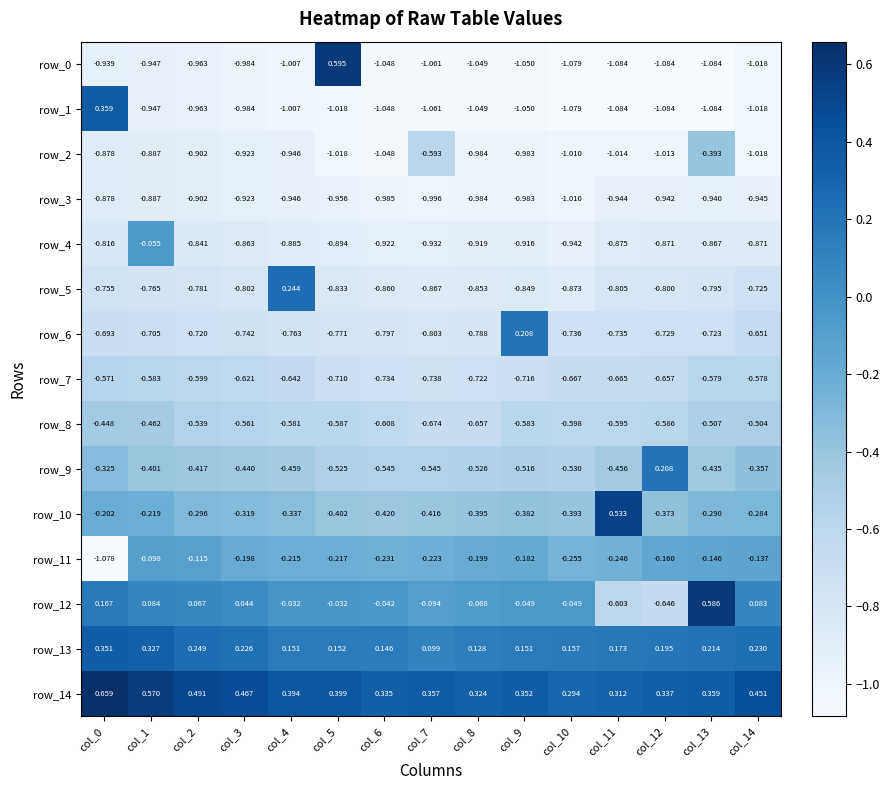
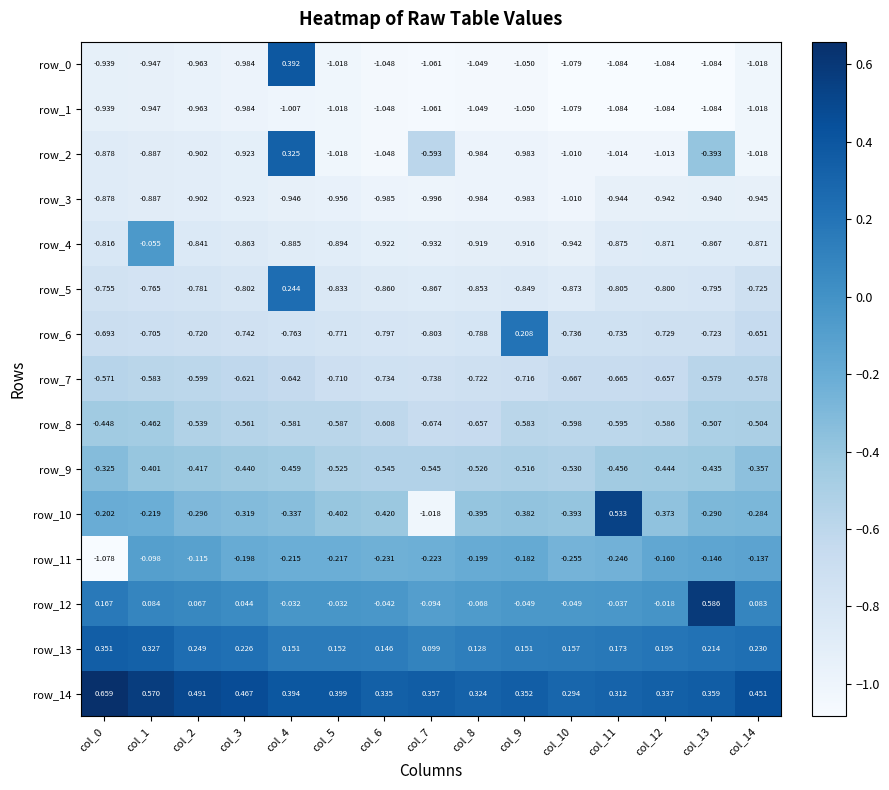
  {
    "row_0": {
      "col_0": -0.939,
      "col_1": -0.947,
      "col_2": -0.963,
      "col_3": -0.984,
-     "col_4": -1.007,
-     "col_5": 0.595,
+     "col_4": 0.392,
+     "col_5": -1.018,
      "col_6": -1.048,
      "col_7": -1.061,
      "col_8": -1.049,
      "col_9": -1.050,
      "col_10": -1.079,
      "col_11": -1.084,
      "col_12": -1.084,
      "col_13": -1.084,
      "col_14": -1.018
    },
    "row_1": {
-     "col_0": 0.359,
+     "col_0": -0.939,
      "col_1": -0.947,
      "col_2": -0.963,
      "col_3": -0.984,
      "col_4": -1.007,
      "col_5": -1.018,
      "col_6": -1.048,
      "col_7": -1.061,
      "col_8": -1.049,
      "col_9": -1.050,
      "col_10": -1.079,
      "col_11": -1.084,
      "col_12": -1.084,
      "col_13": -1.084,
      "col_14": -1.018
    },
    "row_2": {
      "col_0": -0.878,
      "col_1": -0.887,
      "col_2": -0.902,
      "col_3": -0.923,
-     "col_4": -0.946,
+     "col_4": 0.325,
      "col_5": -1.018,
      "col_6": -1.048,
      "col_7": -0.593,
      "col_8": -0.984,
      "col_9": -0.983,
      "col_10": -1.010,
      "col_11": -1.014,
      "col_12": -1.013,
      "col_13": -0.393,
      "col_14": -1.018
    },
    "row_9": {
      "col_0": -0.325,
      "col_1": -0.401,
      "col_2": -0.417,
      "col_3": -0.440,
      "col_4": -0.459,
      "col_5": -0.525,
      "col_6": -0.545,
      "col_7": -0.545,
      "col_8": -0.526,
      "col_9": -0.516,
      "col_10": -0.530,
      "col_11": -0.456,
-     "col_12": 0.208,
+     "col_12": -0.444,
      "col_13": -0.435,
      "col_14": -0.357
    },
    "row_10": {
      "col_0": -0.202,
      "col_1": -0.219,
      "col_2": -0.296,
      "col_3": -0.319,
      "col_4": -0.337,
      "col_5": -0.402,
      "col_6": -0.420,
-     "col_7": -0.416,
+     "col_7": -1.018,
      "col_8": -0.395,
      "col_9": -0.382,
      "col_10": -0.393,
      "col_11": 0.533,
      "col_12": -0.373,
      "col_13": -0.290,
      "col_14": -0.284
    },
    "row_12": {
      "col_0": 0.167,
      "col_1": 0.084,
      "col_2": 0.067,
      "col_3": 0.044,
      "col_4": -0.032,
      "col_5": -0.032,
      "col_6": -0.042,
      "col_7": -0.094,
      "col_8": -0.068,
      "col_9": -0.049,
      "col_10": -0.049,
-     "col_11": -0.603,
-     "col_12": -0.646,
+     "col_11": -0.037,
+     "col_12": -0.018,
      "col_13": 0.586,
      "col_14": 0.083
    }
  }
